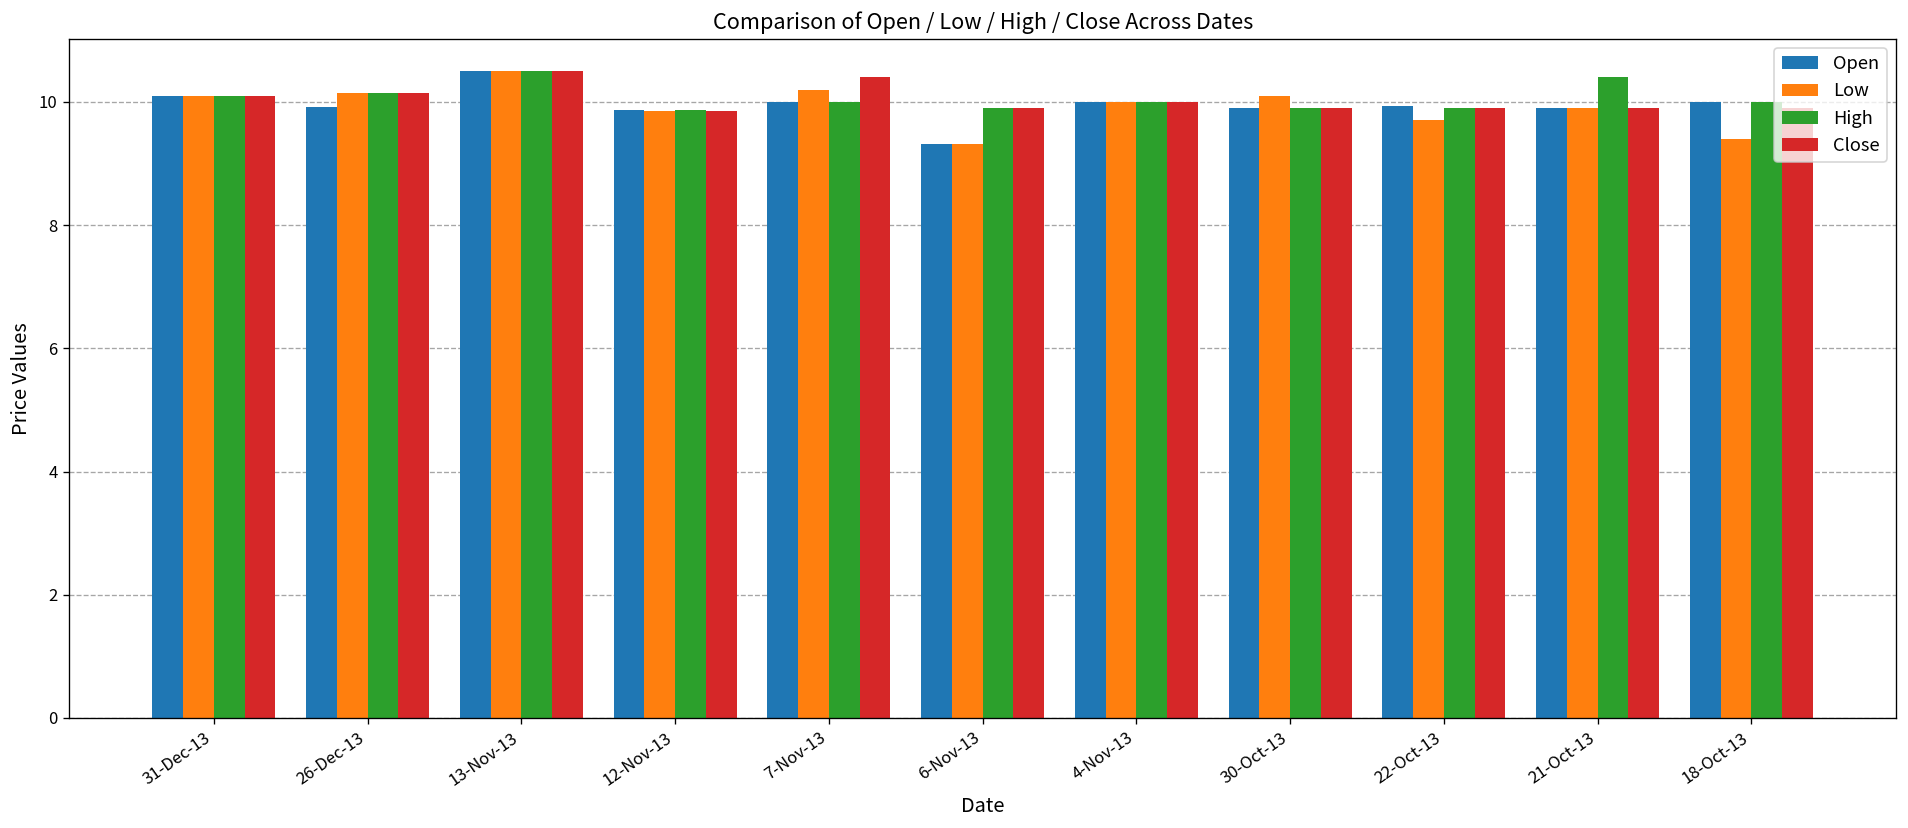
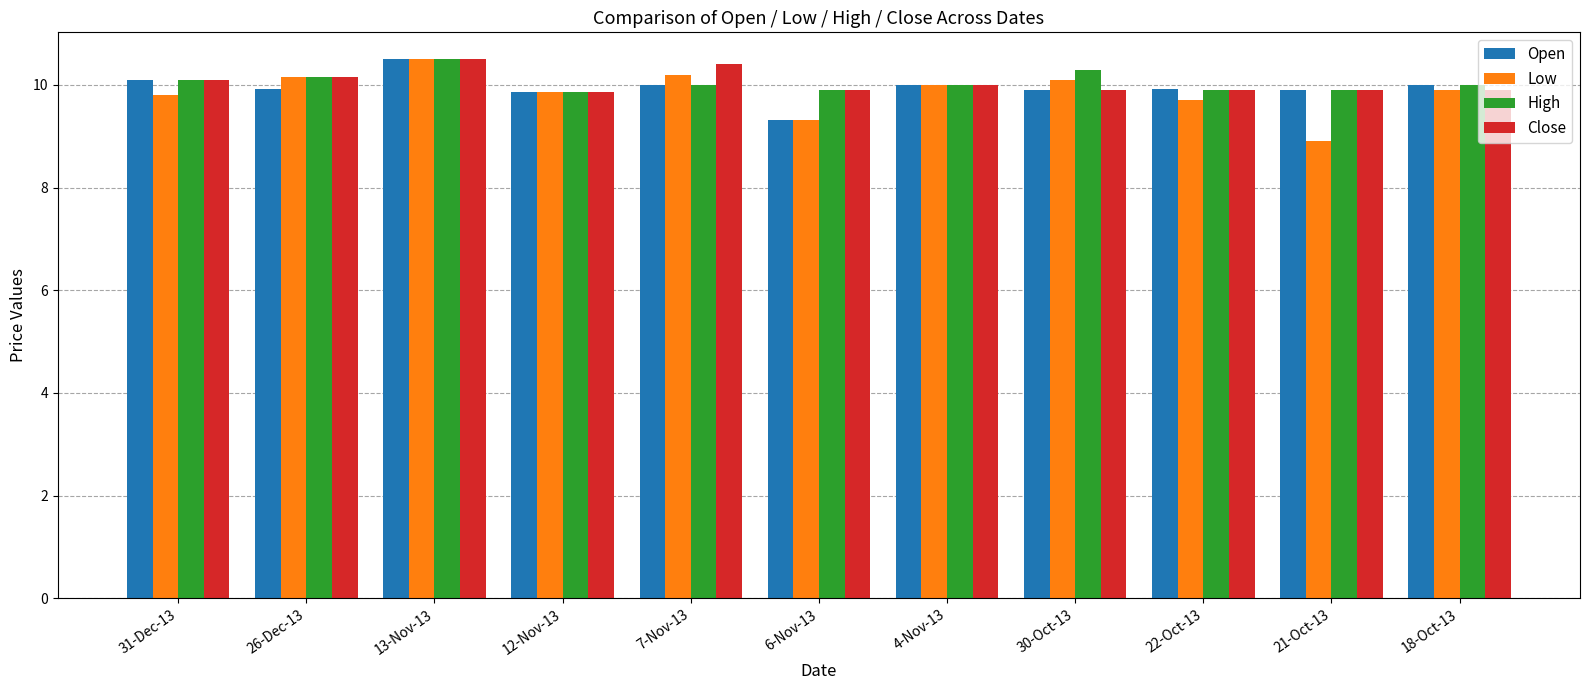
  {
    "Open": {
      "31-Dec-13": 10.1,
      "26-Dec-13": 9.9,
      "13-Nov-13": 10.5,
      "12-Nov-13": 9.9,
      "7-Nov-13": 10.0,
      "6-Nov-13": 9.3,
      "4-Nov-13": 10.0,
      "30-Oct-13": 9.9,
      "22-Oct-13": 9.9,
      "21-Oct-13": 9.9,
      "18-Oct-13": 10.0
    },
    "Low": {
-     "31-Dec-13": 10.1,
+     "31-Dec-13": 9.8,
      "26-Dec-13": 10.2,
      "13-Nov-13": 10.5,
      "12-Nov-13": 9.9,
      "7-Nov-13": 10.2,
      "6-Nov-13": 9.3,
      "4-Nov-13": 10.0,
      "30-Oct-13": 10.1,
      "22-Oct-13": 9.7,
-     "21-Oct-13": 9.9,
-     "18-Oct-13": 9.4
+     "21-Oct-13": 8.9,
+     "18-Oct-13": 9.9
    },
    "High": {
      "31-Dec-13": 10.1,
      "26-Dec-13": 10.2,
      "13-Nov-13": 10.5,
      "12-Nov-13": 9.9,
      "7-Nov-13": 10.0,
      "6-Nov-13": 9.9,
      "4-Nov-13": 10.0,
-     "30-Oct-13": 9.9,
+     "30-Oct-13": 10.3,
      "22-Oct-13": 9.9,
-     "21-Oct-13": 10.4,
+     "21-Oct-13": 9.9,
      "18-Oct-13": 10.0
    },
    "Close": {
      "31-Dec-13": 10.1,
      "26-Dec-13": 10.2,
      "13-Nov-13": 10.5,
      "12-Nov-13": 9.9,
      "7-Nov-13": 10.4,
      "6-Nov-13": 9.9,
      "4-Nov-13": 10.0,
      "30-Oct-13": 9.9,
      "22-Oct-13": 9.9,
      "21-Oct-13": 9.9
    }
  }
